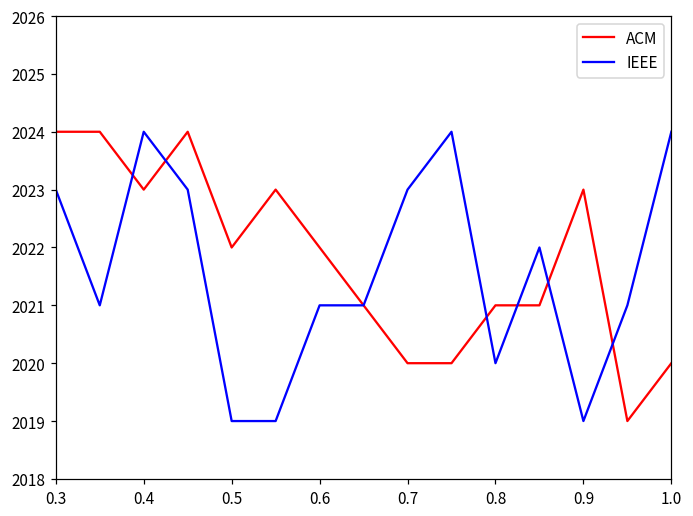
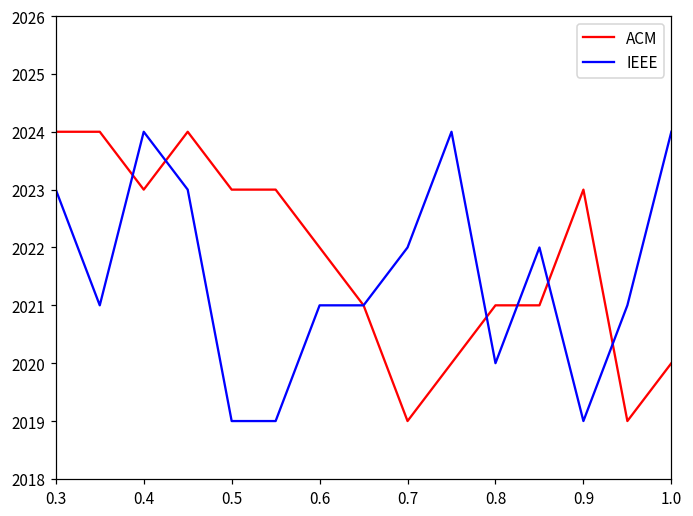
  {
    "ACM": {
      "0.3": 2024,
      "0.4": 2023,
-     "0.5": 2022,
+     "0.5": 2023,
      "0.6": 2022,
-     "0.7": 2020,
+     "0.7": 2019,
      "0.8": 2021,
      "0.9": 2023,
      "1.0": 2020
    },
    "IEEE": {
      "0.3": 2023,
      "0.4": 2024,
      "0.5": 2019,
      "0.6": 2021,
-     "0.7": 2023,
+     "0.7": 2022,
      "0.8": 2020,
      "0.9": 2019,
      "1.0": 2024
    }
  }
